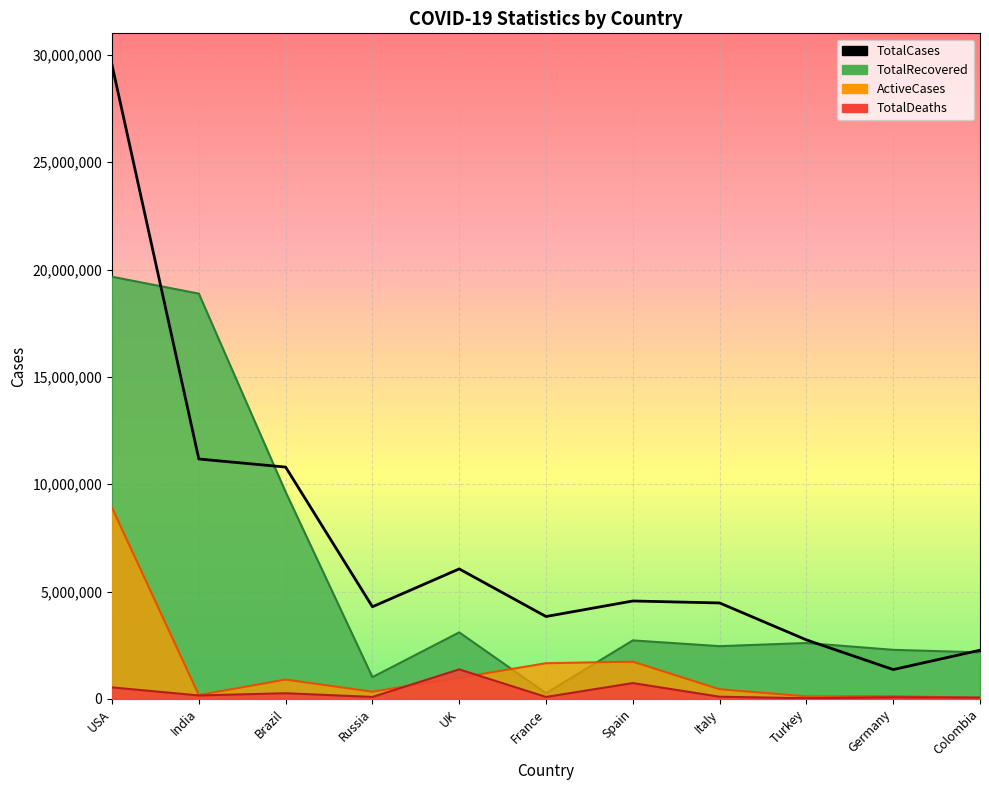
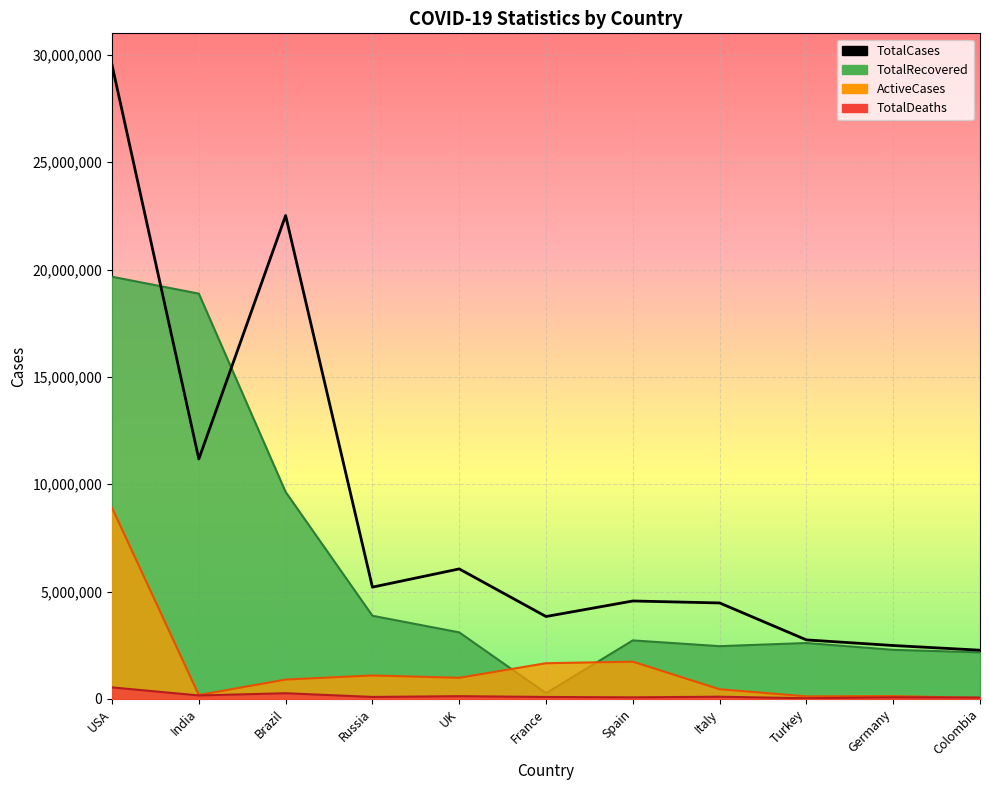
  {
    "TotalCases": {
      "USA": "29,500,000",
      "India": "11,200,000",
-     "Brazil": "10,800,000",
-     "Russia": "4,300,000",
+     "Brazil": "22,500,000",
+     "Russia": "5,200,000",
      "UK": "6,100,000",
      "France": "3,800,000",
      "Spain": "4,600,000",
      "Italy": "4,500,000",
      "Turkey": "2,700,000",
-     "Germany": "1,400,000"
+     "Germany": "2,500,000"
    },
    "TotalRecovered": {
      "USA": "19,700,000",
      "India": "18,900,000",
      "Brazil": "9,600,000",
-     "Russia": "1,000,000",
+     "Russia": "3,900,000",
      "UK": "3,100,000",
      "France": "300,000",
      "Spain": "2,700,000",
      "Italy": "2,500,000",
      "Turkey": "2,600,000",
      "Germany": "2,300,000"
    },
    "ActiveCases": {
      "USA": "8,900,000",
      "Brazil": "900,000",
-     "Russia": "300,000",
+     "Russia": "1,100,000",
      "UK": "1,000,000",
      "France": "1,700,000",
      "Spain": "1,700,000",
      "Italy": "400,000"
    },
    "TotalDeaths": {
      "USA": "500,000",
      "Brazil": "300,000",
      "Russia": "100,000",
-     "UK": "1,400,000",
+     "UK": "100,000",
      "France": "100,000",
-     "Spain": "700,000",
+     "Spain": "100,000",
      "Italy": "100,000"
    }
  }
